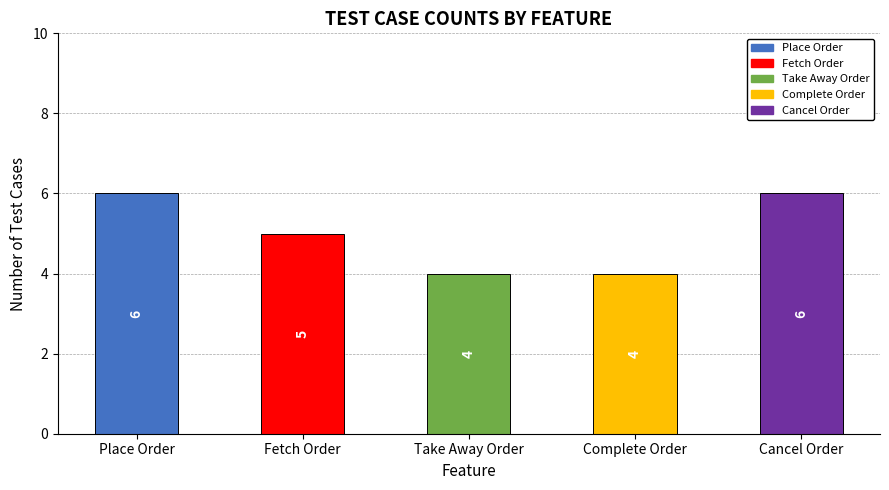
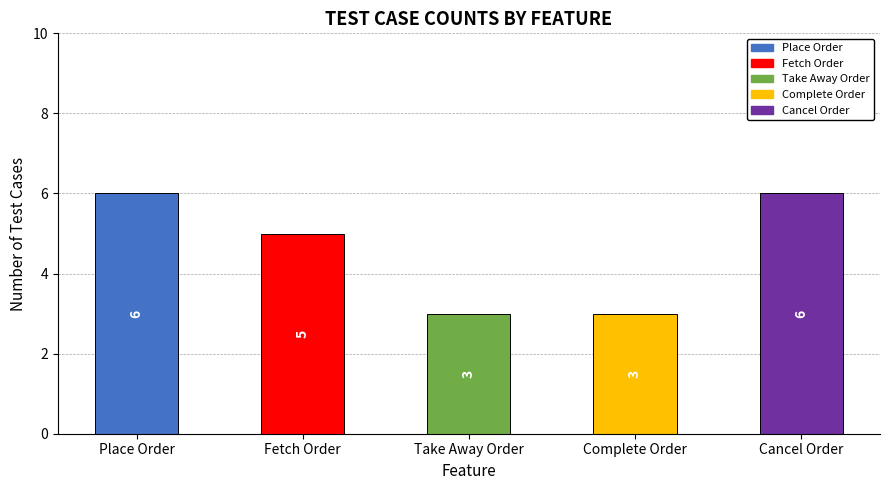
  {
    "Place Order": 6,
    "Fetch Order": 5,
-   "Take Away Order": 4,
-   "Complete Order": 4,
+   "Take Away Order": 3,
+   "Complete Order": 3,
    "Cancel Order": 6
  }
